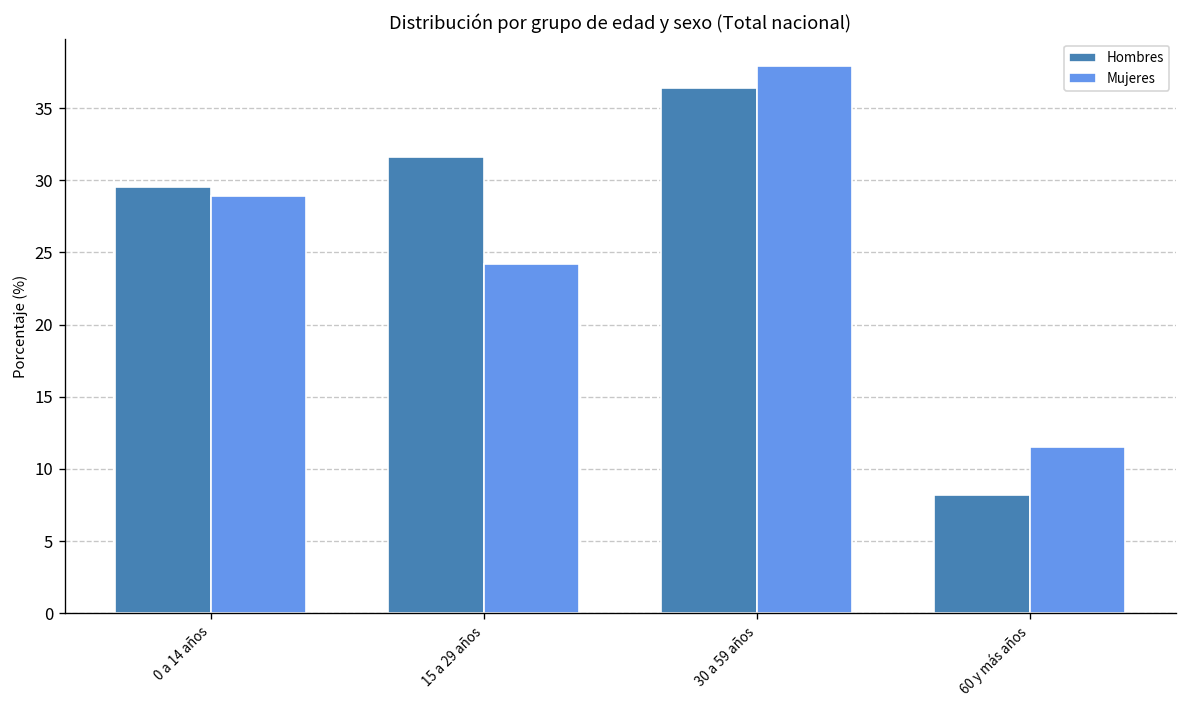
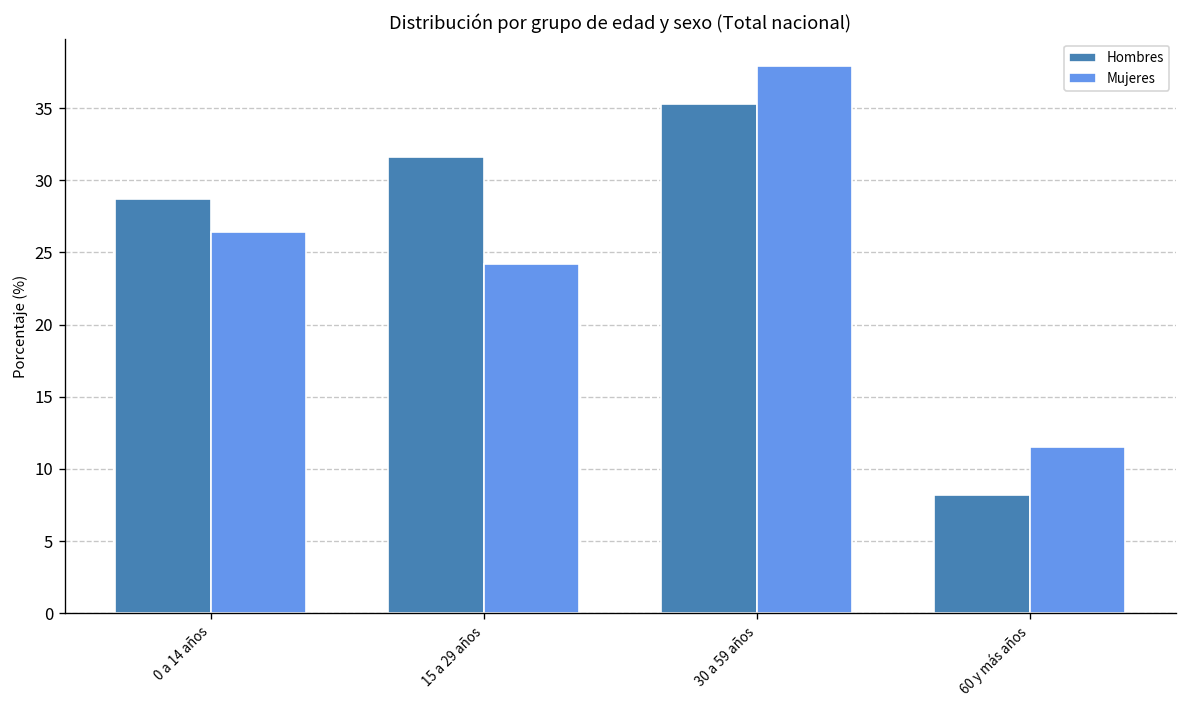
  {
    "Hombres": {
-     "0 a 14 años": 29.5,
+     "0 a 14 años": 28.7,
      "15 a 29 años": 31.6,
-     "30 a 59 años": 36.4,
+     "30 a 59 años": 35.3,
      "60 y más años": 8.2
    },
    "Mujeres": {
-     "0 a 14 años": 28.9,
+     "0 a 14 años": 26.4,
      "15 a 29 años": 24.2,
      "30 a 59 años": 37.9,
      "60 y más años": 11.5
    }
  }
